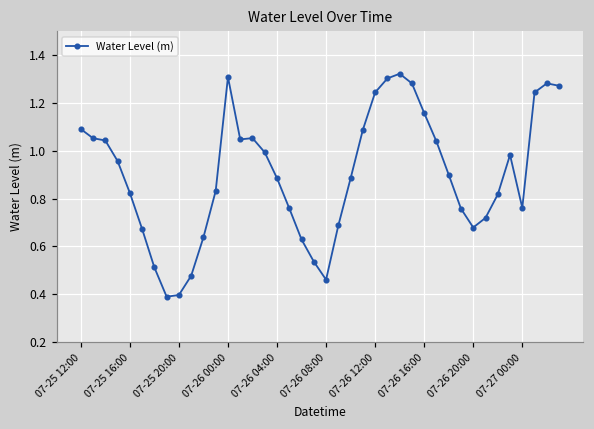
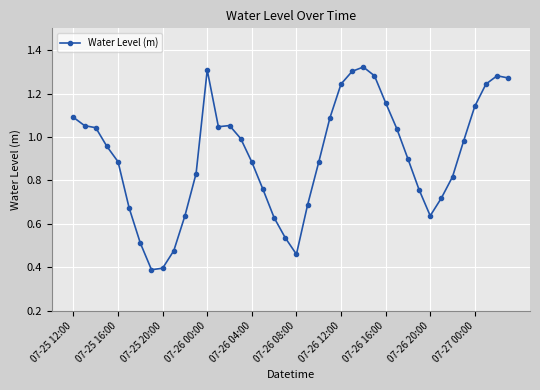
  {
    "07-25 12:00": 1.09,
-   "07-25 16:00": 0.82,
+   "07-25 16:00": 0.89,
    "07-25 20:00": 0.40,
    "07-26 00:00": 1.31,
    "07-26 04:00": 0.88,
    "07-26 08:00": 0.46,
    "07-26 12:00": 1.24,
    "07-26 16:00": 1.16,
-   "07-26 20:00": 0.68,
-   "07-27 00:00": 0.76
+   "07-26 20:00": 0.64,
+   "07-27 00:00": 1.14
  }
